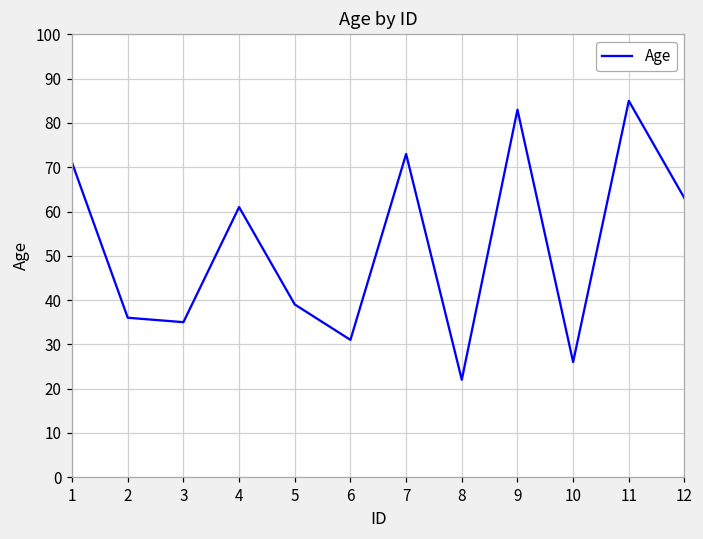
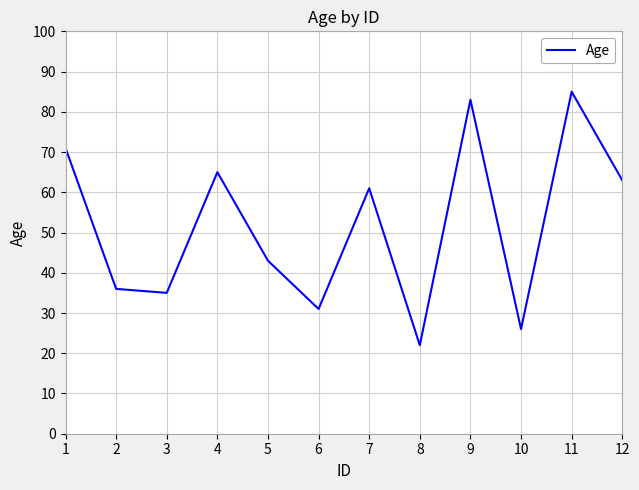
  {
    "1": 71,
    "2": 36,
    "3": 35,
-   "4": 61,
-   "5": 39,
+   "4": 65,
+   "5": 43,
    "6": 31,
-   "7": 73,
+   "7": 61,
    "8": 22,
    "9": 83,
    "10": 26,
    "11": 85,
    "12": 63
  }
